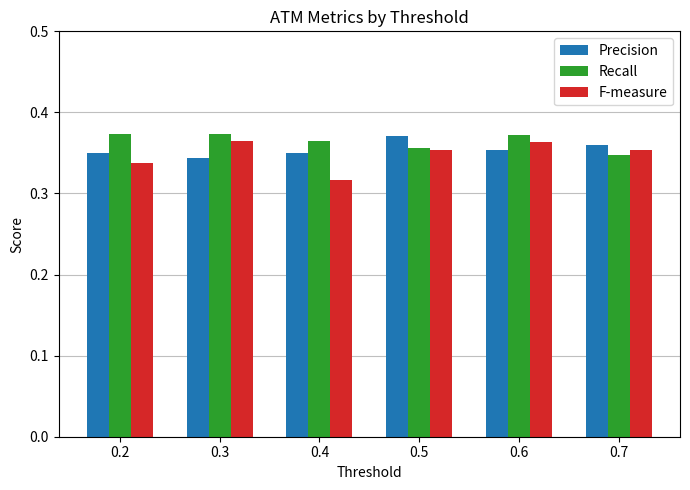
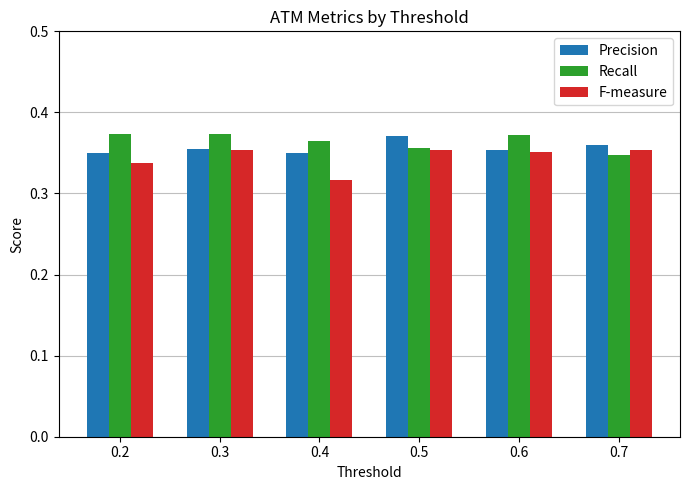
  {
    "Precision": {
      "0.2": 0.35,
-     "0.3": 0.34,
+     "0.3": 0.36,
      "0.4": 0.35,
      "0.5": 0.37,
      "0.6": 0.35,
      "0.7": 0.36
    },
    "Recall": {
      "0.2": 0.37,
      "0.3": 0.37,
      "0.4": 0.37,
      "0.5": 0.36,
      "0.6": 0.37,
      "0.7": 0.35
    },
    "F-measure": {
      "0.2": 0.34,
-     "0.3": 0.36,
+     "0.3": 0.35,
      "0.4": 0.32,
      "0.5": 0.35,
-     "0.6": 0.36,
+     "0.6": 0.35,
      "0.7": 0.35
    }
  }
